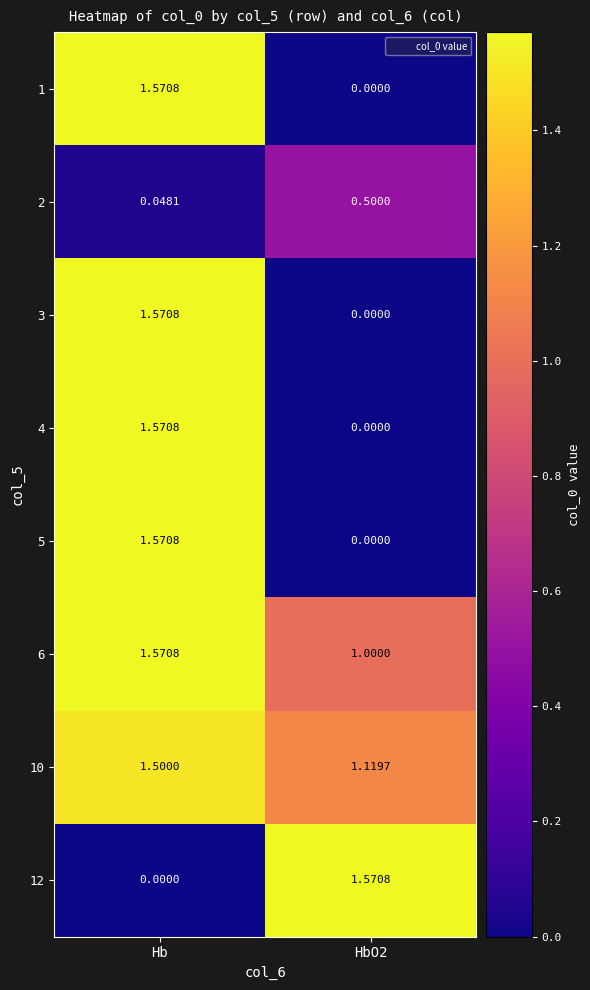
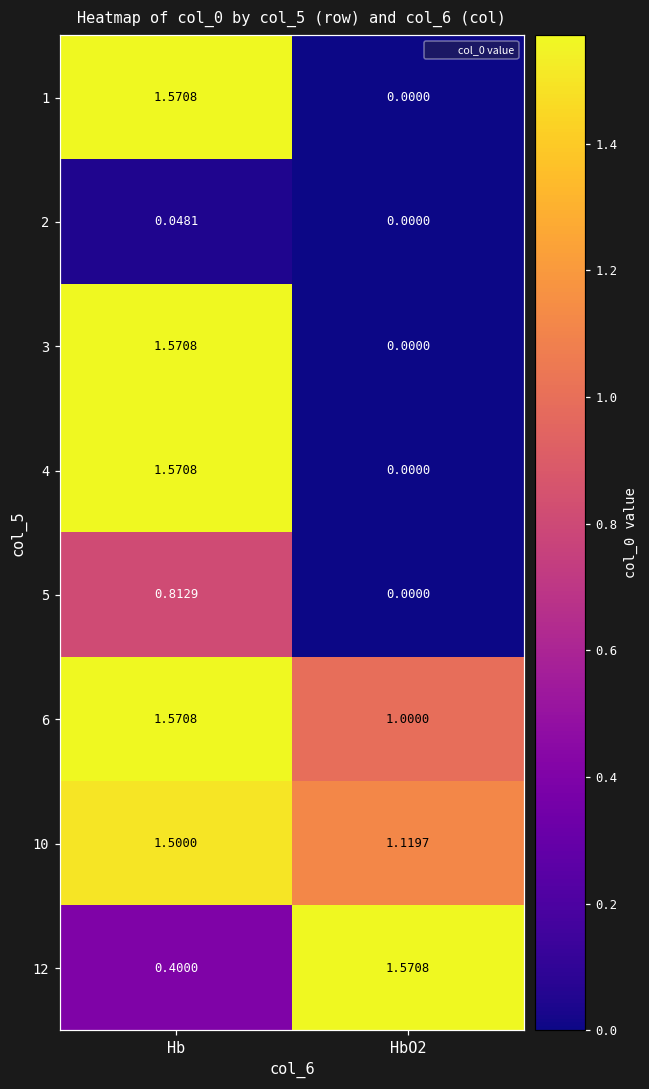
  {
    "1": {
      "Hb": 1.5708,
      "HbO2": 0.0000
    },
    "2": {
      "Hb": 0.0481,
-     "HbO2": 0.5000
+     "HbO2": 0.0000
    },
    "3": {
      "Hb": 1.5708,
      "HbO2": 0.0000
    },
    "4": {
      "Hb": 1.5708,
      "HbO2": 0.0000
    },
    "5": {
-     "Hb": 1.5708,
+     "Hb": 0.8129,
      "HbO2": 0.0000
    },
    "6": {
      "Hb": 1.5708,
      "HbO2": 1.0000
    },
    "10": {
      "Hb": 1.5000,
      "HbO2": 1.1197
    },
    "12": {
-     "Hb": 0.0000,
+     "Hb": 0.4000,
      "HbO2": 1.5708
    }
  }
